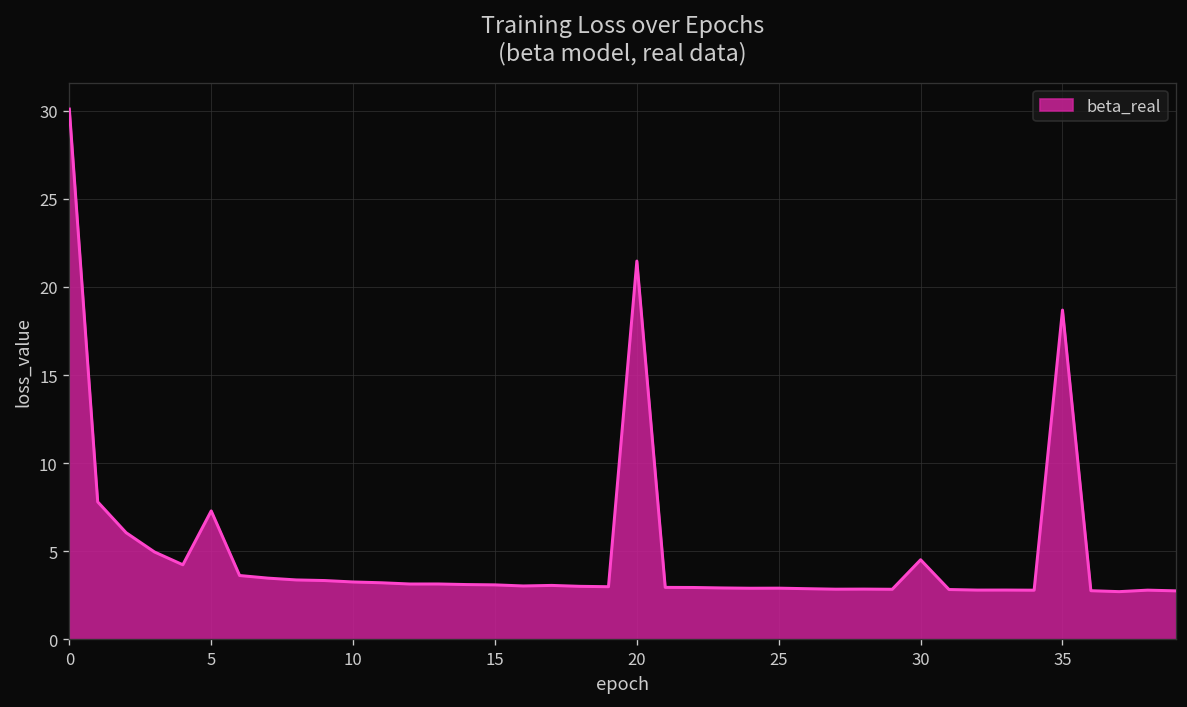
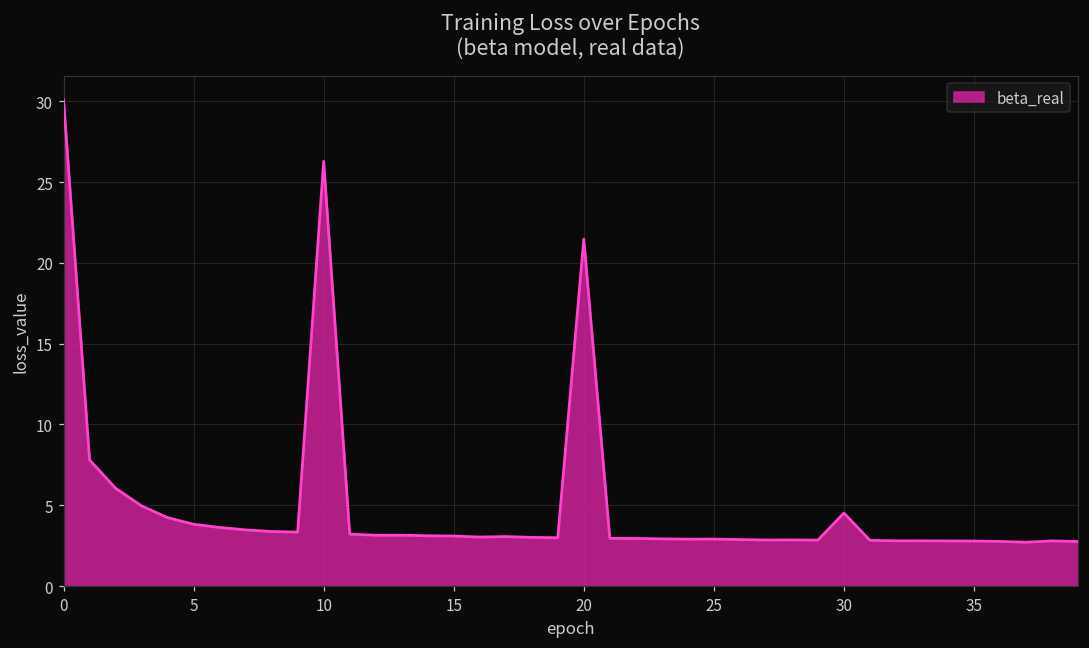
  {
    "0": 30.1,
-   "5": 7.3,
-   "10": 3.3,
+   "5": 3.8,
+   "10": 26.3,
    "15": 3.1,
    "20": 21.5,
    "25": 2.9,
    "30": 4.5,
-   "35": 18.7
+   "35": 2.8
  }
